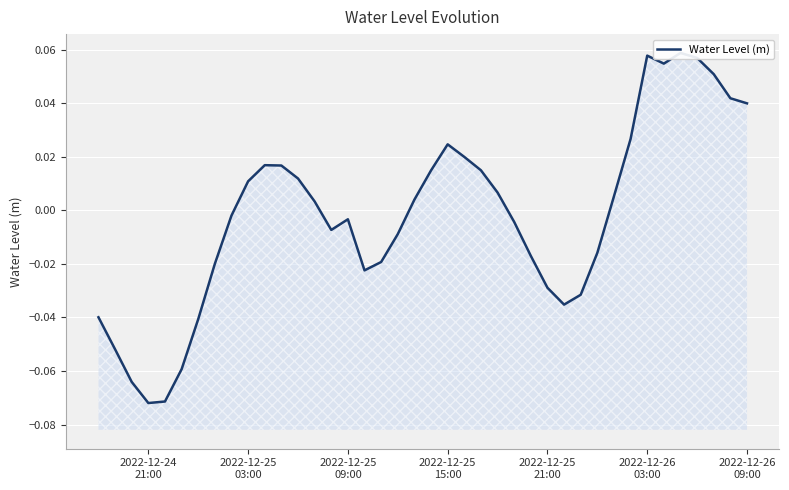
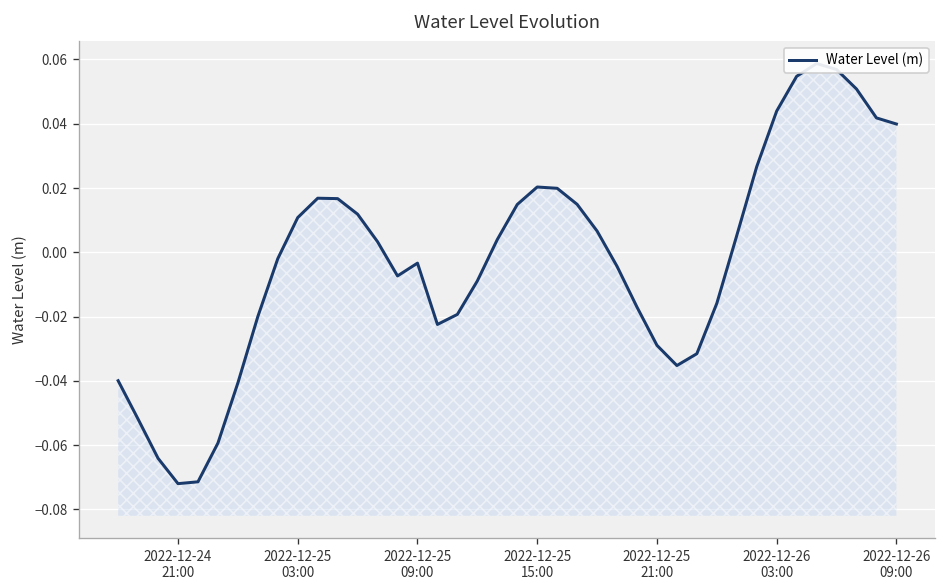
  {
    "2022-12-24 21:00": -0.072,
    "2022-12-25 03:00": 0.011,
    "2022-12-25 09:00": -0.003,
-   "2022-12-25 15:00": 0.025,
+   "2022-12-25 15:00": 0.020,
    "2022-12-25 21:00": -0.029,
-   "2022-12-26 03:00": 0.058,
+   "2022-12-26 03:00": 0.044,
    "2022-12-26 09:00": 0.040
  }
